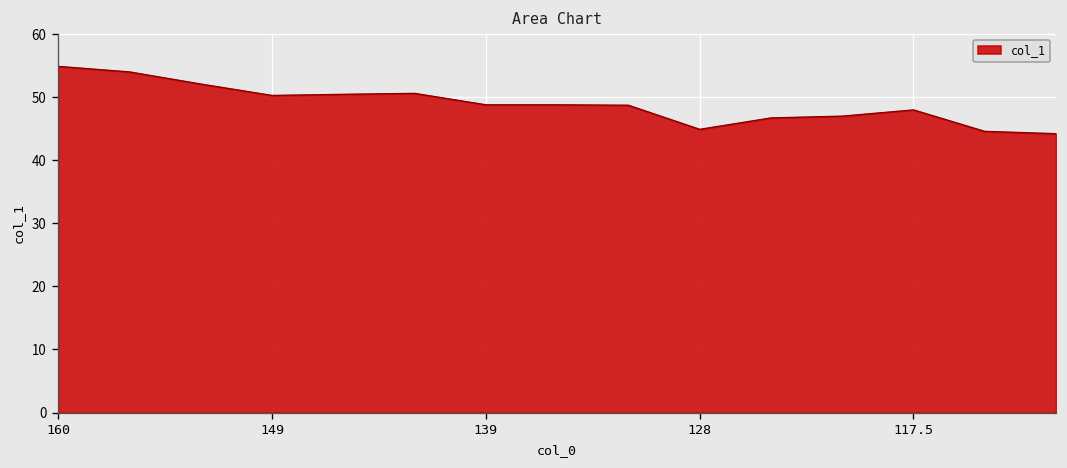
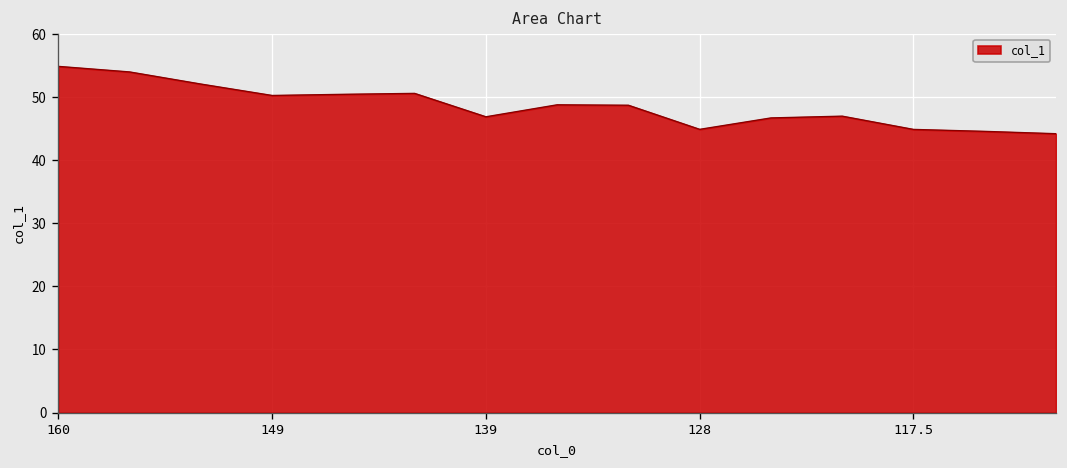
  {
    "160": 55,
    "149": 50,
-   "139": 49,
+   "139": 47,
    "128": 45,
-   "117.5": 48
+   "117.5": 45
  }
